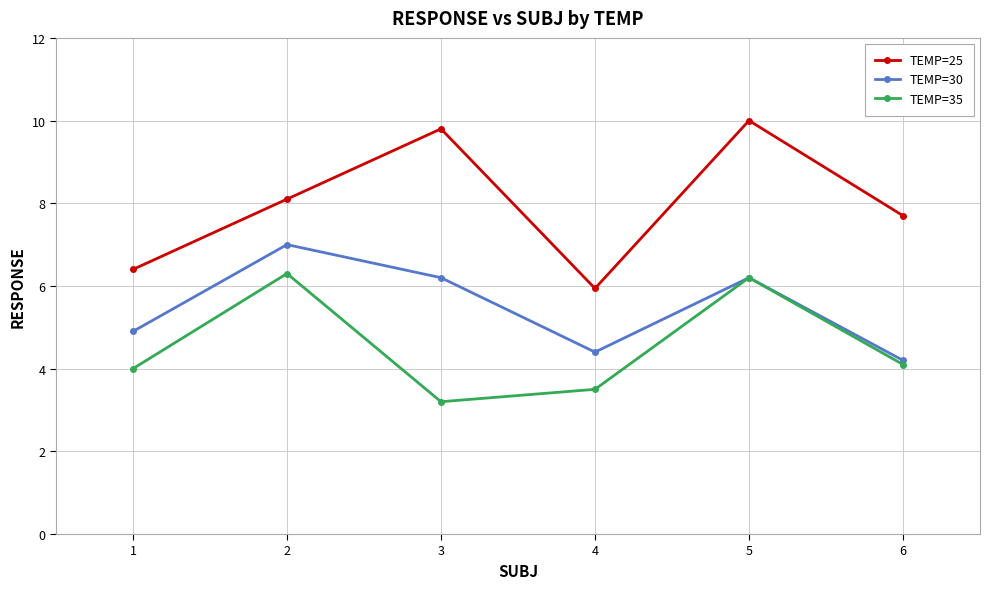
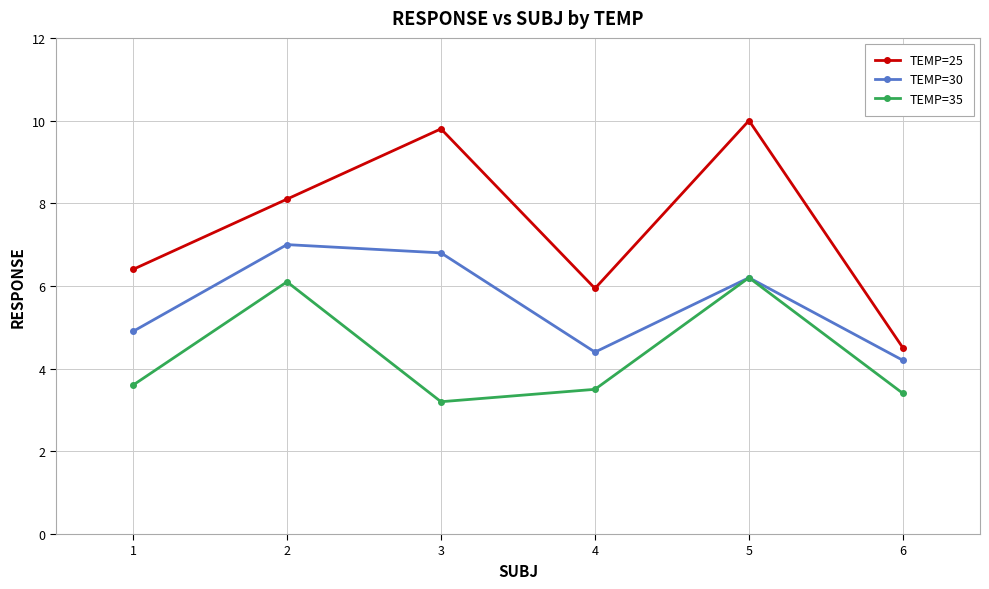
  {
    "TEMP=25": {
      "1": 6.4,
      "2": 8.1,
      "3": 9.8,
      "4": 5.9,
      "5": 10.0,
-     "6": 7.7
+     "6": 4.5
    },
    "TEMP=30": {
      "1": 4.9,
      "2": 7.0,
-     "3": 6.2,
+     "3": 6.8,
      "4": 4.4,
      "6": 4.2
    },
    "TEMP=35": {
-     "1": 4.0,
-     "2": 6.3,
+     "1": 3.6,
+     "2": 6.1,
      "3": 3.2,
      "4": 3.5,
-     "6": 4.1
+     "6": 3.4
    }
  }
